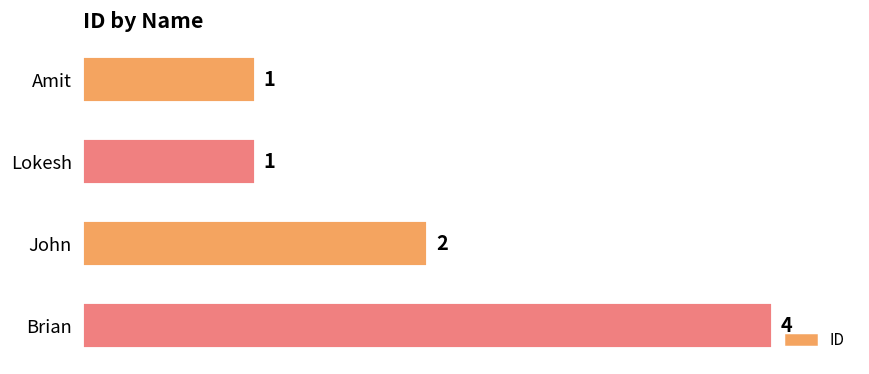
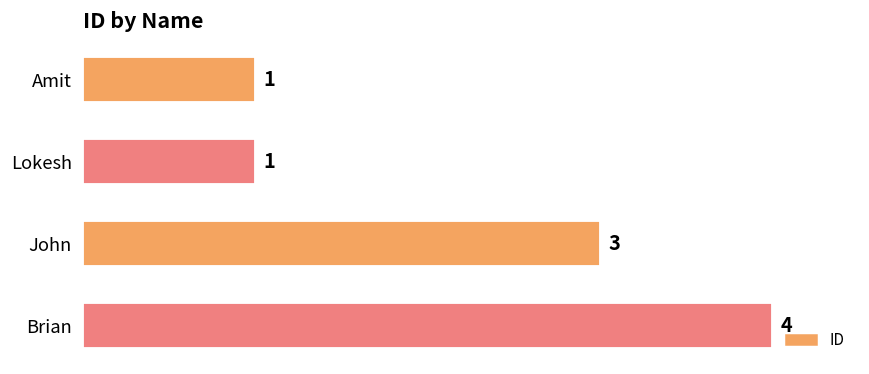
  {
    "Amit": 1,
    "Lokesh": 1,
-   "John": 2,
+   "John": 3,
    "Brian": 4
  }
